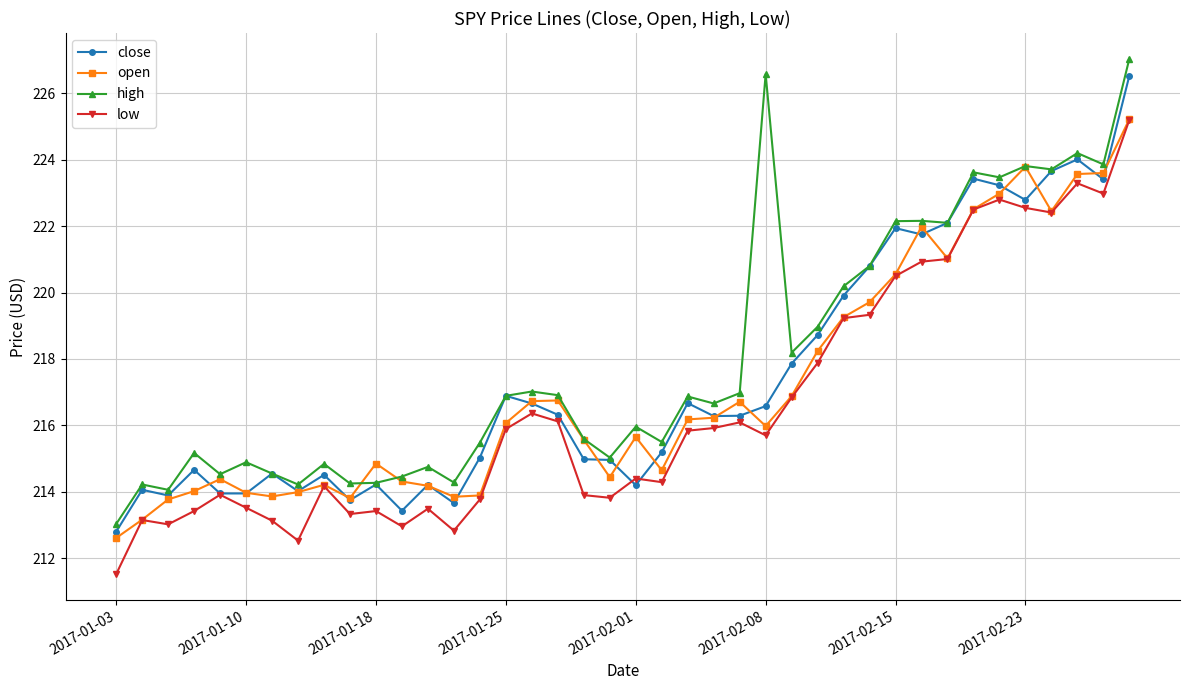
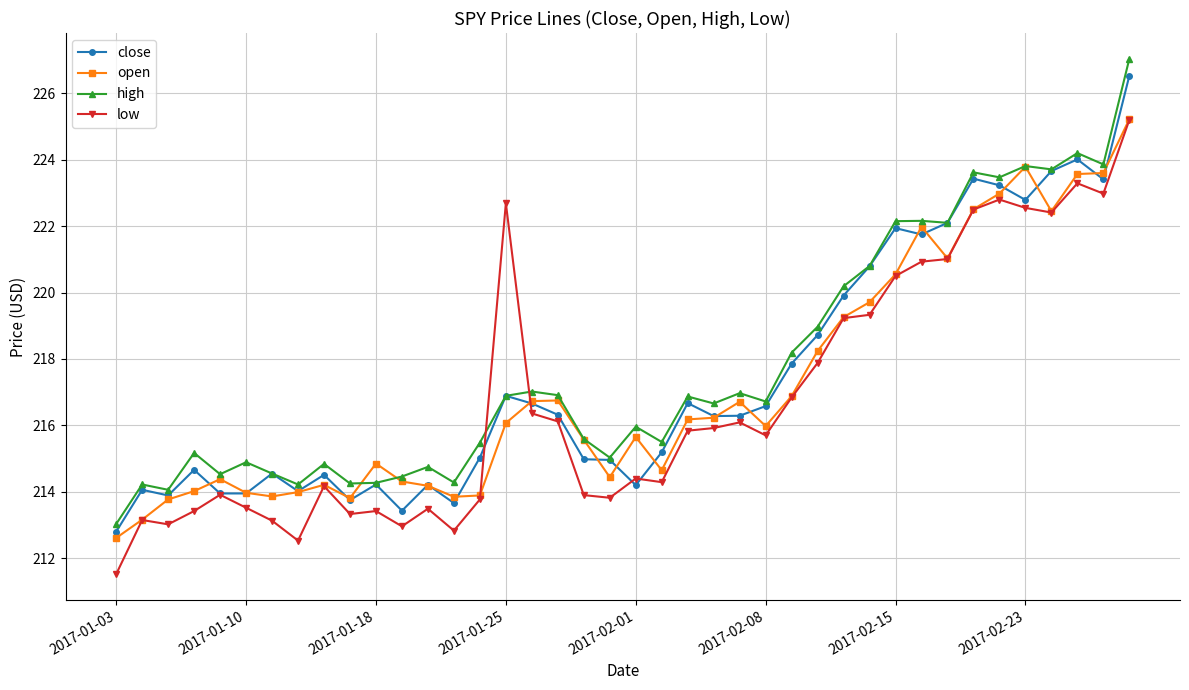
  {
    "close": {
      "2017-01-03": 212.8,
      "2017-02-01": 214.2,
      "2017-02-08": 216.6,
      "2017-02-15": 221.9,
      "2017-02-23": 222.8
    },
    "open": {
      "2017-01-03": 212.6,
      "2017-01-18": 214.9,
      "2017-01-25": 216.1,
      "2017-02-01": 215.7,
      "2017-02-08": 216.0
    },
    "high": {
      "2017-01-03": 213.0,
      "2017-01-10": 214.9,
      "2017-02-01": 216.0,
-     "2017-02-08": 226.6,
+     "2017-02-08": 216.7,
      "2017-02-15": 222.2
    },
    "low": {
      "2017-01-03": 211.5,
      "2017-01-10": 213.5,
      "2017-01-18": 213.4,
-     "2017-01-25": 215.9,
+     "2017-01-25": 222.7,
      "2017-02-01": 214.4,
      "2017-02-08": 215.7,
      "2017-02-23": 222.6
    }
  }
